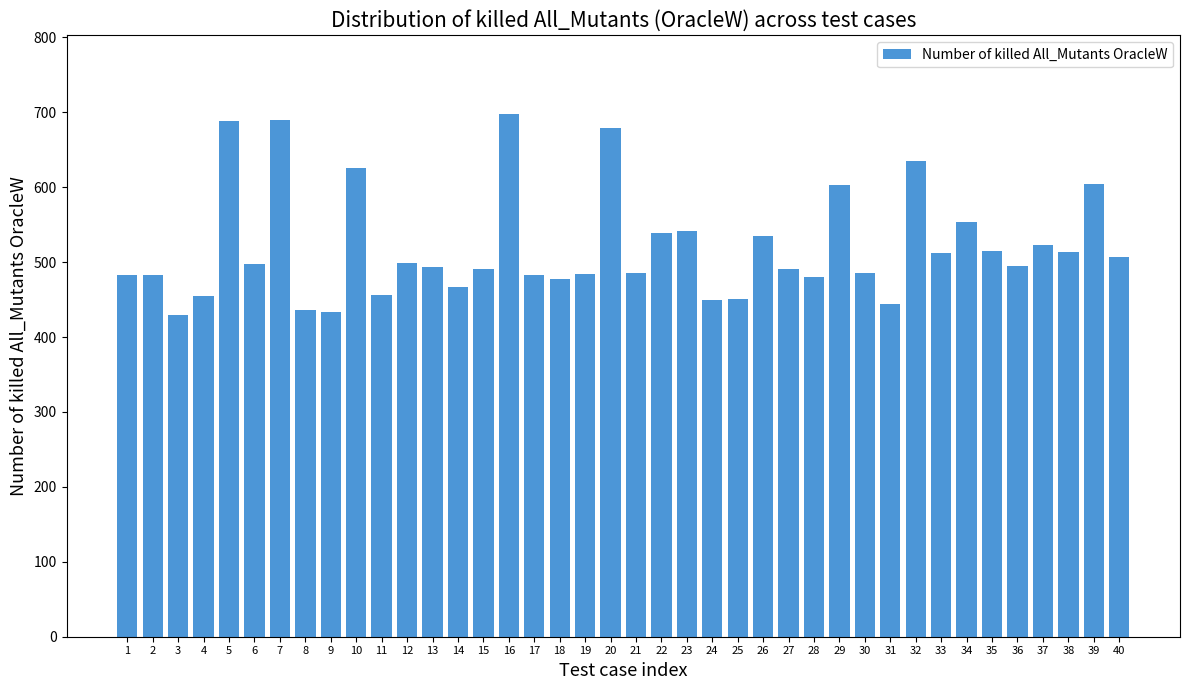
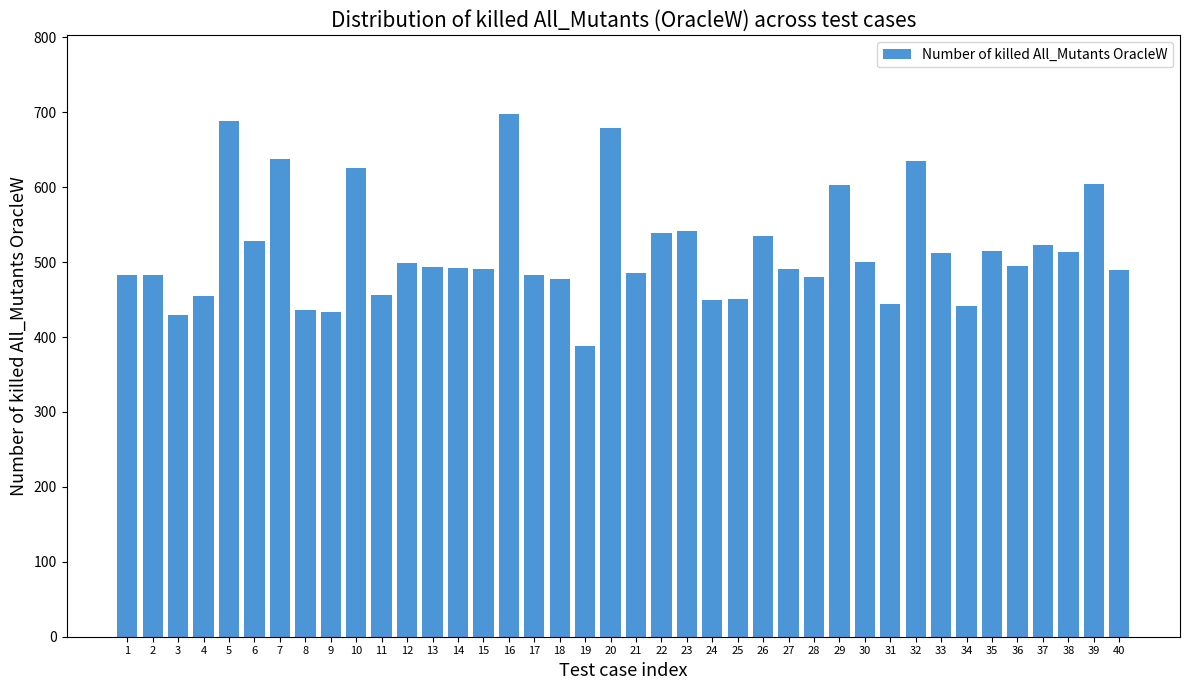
  {
    "1": 480,
    "2": 480,
    "3": 430,
    "4": 460,
    "5": 690,
-   "6": 500,
-   "7": 690,
+   "6": 530,
+   "7": 640,
    "8": 440,
    "9": 430,
    "10": 630,
    "11": 460,
    "12": 500,
    "13": 490,
-   "14": 470,
+   "14": 490,
    "15": 490,
    "16": 700,
    "17": 480,
    "18": 480,
-   "19": 480,
+   "19": 390,
    "20": 680,
    "21": 490,
    "22": 540,
    "23": 540,
    "24": 450,
    "25": 450,
    "26": 540,
    "27": 490,
    "28": 480,
    "29": 600,
-   "30": 490,
+   "30": 500,
    "31": 440,
    "32": 640,
    "33": 510,
-   "34": 550,
+   "34": 440,
    "35": 520,
    "36": 500,
    "37": 520,
    "38": 510,
    "39": 600,
-   "40": 510
+   "40": 490
  }
